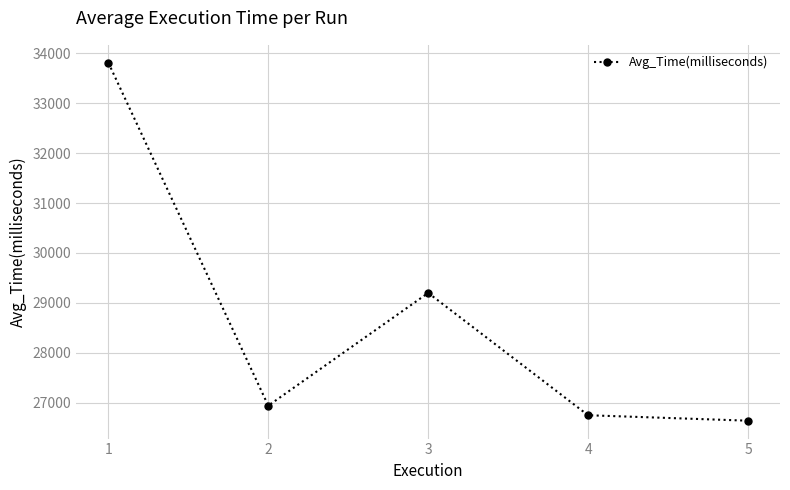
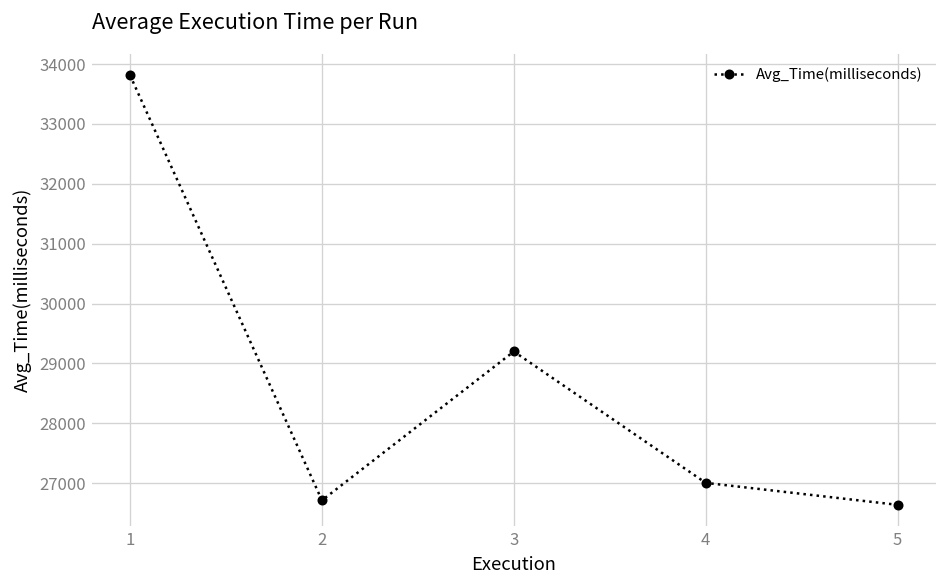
  {
    "1": 33800,
-   "2": 26900,
+   "2": 26700,
    "3": 29200,
-   "4": 26700,
+   "4": 27000,
    "5": 26600
  }
